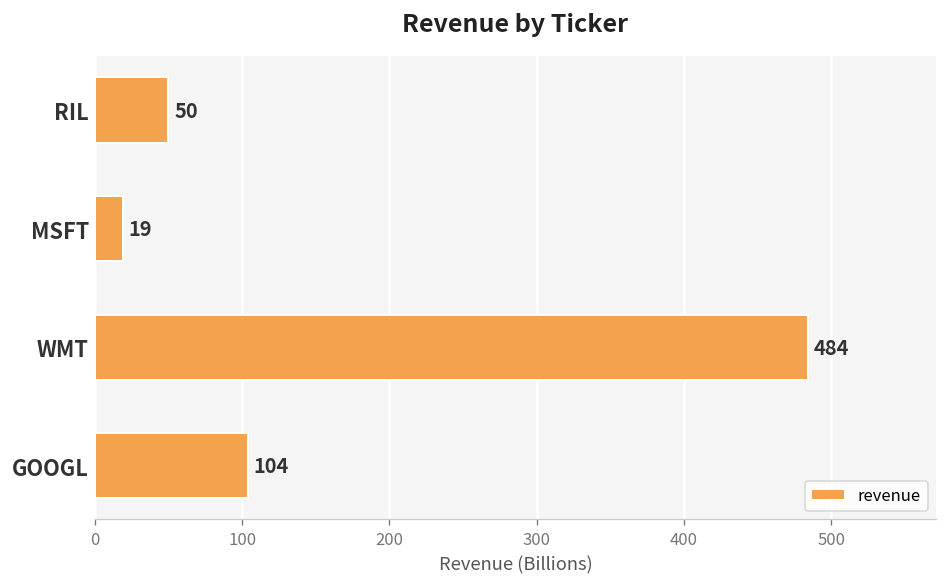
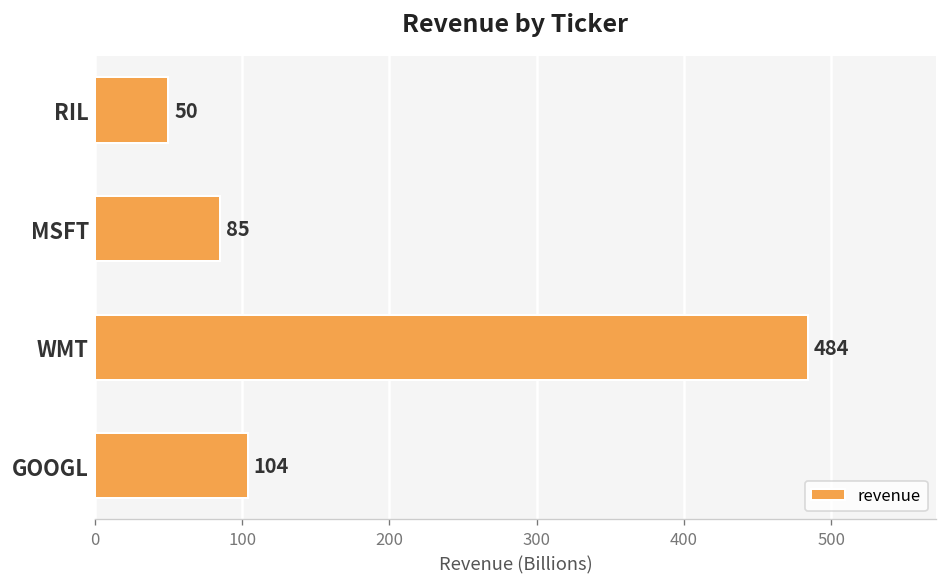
  {
    "RIL": 50,
-   "MSFT": 19,
+   "MSFT": 85,
    "WMT": 484,
    "GOOGL": 104
  }
